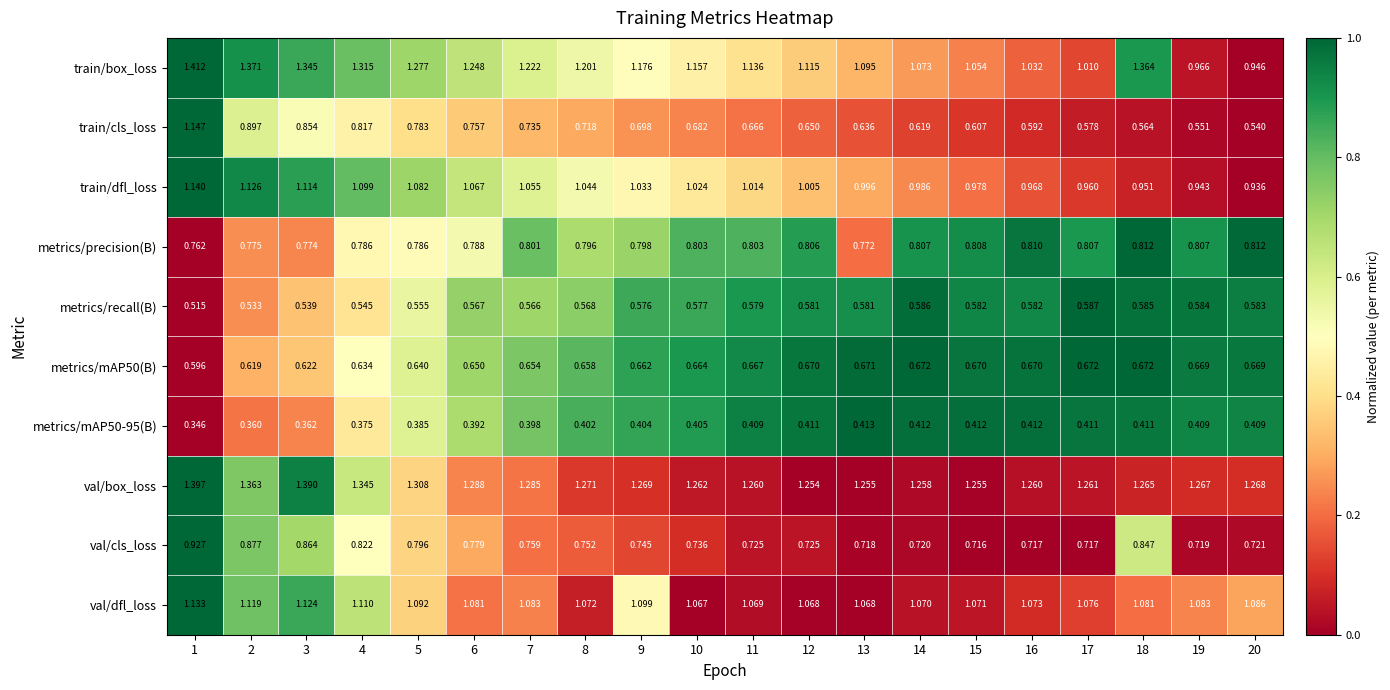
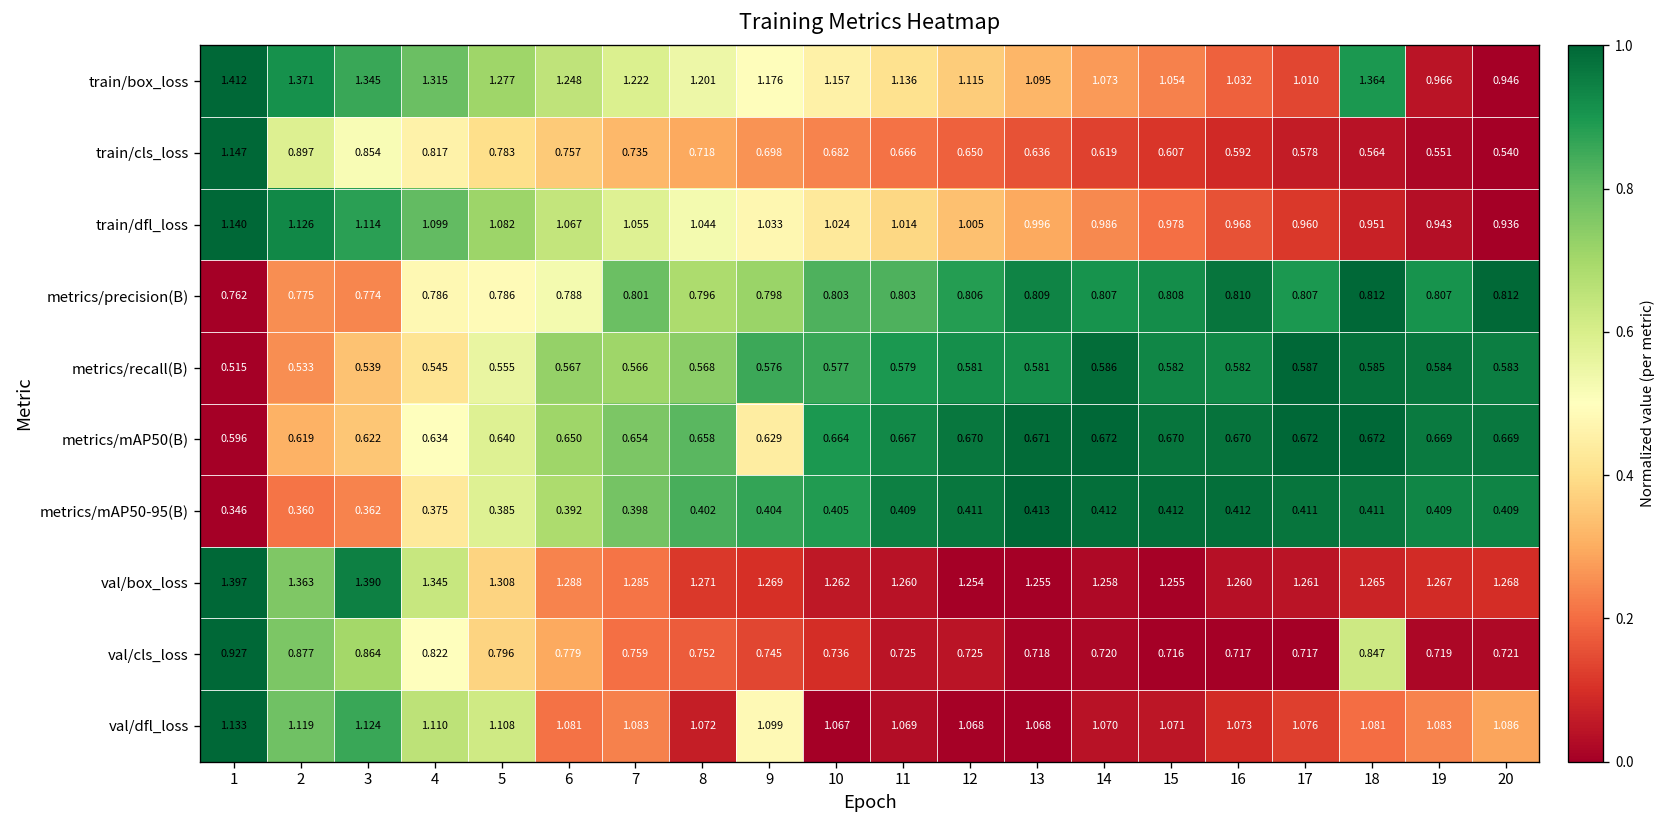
  {
    "train/box_loss": {
      "1": 1.412,
      "2": 1.371,
      "3": 1.345,
      "4": 1.315,
      "5": 1.277,
      "6": 1.248,
      "7": 1.222,
      "8": 1.201,
      "9": 1.176,
      "10": 1.157,
      "11": 1.136,
      "12": 1.115,
      "13": 1.095,
      "14": 1.073,
      "15": 1.054,
      "16": 1.032,
      "17": 1.010,
      "18": 1.364,
      "19": 0.966,
      "20": 0.946
    },
    "train/cls_loss": {
      "1": 1.147,
      "2": 0.897,
      "3": 0.854,
      "4": 0.817,
      "5": 0.783,
      "6": 0.757,
      "7": 0.735,
      "8": 0.718,
      "9": 0.698,
      "10": 0.682,
      "11": 0.666,
      "12": 0.650,
      "13": 0.636,
      "14": 0.619,
      "15": 0.607,
      "16": 0.592,
      "17": 0.578,
      "18": 0.564,
      "19": 0.551,
      "20": 0.540
    },
    "train/dfl_loss": {
      "1": 1.140,
      "2": 1.126,
      "3": 1.114,
      "4": 1.099,
      "5": 1.082,
      "6": 1.067,
      "7": 1.055,
      "8": 1.044,
      "9": 1.033,
      "10": 1.024,
      "11": 1.014,
      "12": 1.005,
      "13": 0.996,
      "14": 0.986,
      "15": 0.978,
      "16": 0.968,
      "17": 0.960,
      "18": 0.951,
      "19": 0.943,
      "20": 0.936
    },
    "metrics/precision(B)": {
      "1": 0.762,
      "2": 0.775,
      "3": 0.774,
      "4": 0.786,
      "5": 0.786,
      "6": 0.788,
      "7": 0.801,
      "8": 0.796,
      "9": 0.798,
      "10": 0.803,
      "11": 0.803,
      "12": 0.806,
-     "13": 0.772,
+     "13": 0.809,
      "14": 0.807,
      "15": 0.808,
      "16": 0.810,
      "17": 0.807,
      "18": 0.812,
      "19": 0.807,
      "20": 0.812
    },
    "metrics/recall(B)": {
      "1": 0.515,
      "2": 0.533,
      "3": 0.539,
      "4": 0.545,
      "5": 0.555,
      "6": 0.567,
      "7": 0.566,
      "8": 0.568,
      "9": 0.576,
      "10": 0.577,
      "11": 0.579,
      "12": 0.581,
      "13": 0.581,
      "14": 0.586,
      "15": 0.582,
      "16": 0.582,
      "17": 0.587,
      "18": 0.585,
      "19": 0.584,
      "20": 0.583
    },
    "metrics/mAP50(B)": {
      "1": 0.596,
      "2": 0.619,
      "3": 0.622,
      "4": 0.634,
      "5": 0.640,
      "6": 0.650,
      "7": 0.654,
      "8": 0.658,
-     "9": 0.662,
+     "9": 0.629,
      "10": 0.664,
      "11": 0.667,
      "12": 0.670,
      "13": 0.671,
      "14": 0.672,
      "15": 0.670,
      "16": 0.670,
      "17": 0.672,
      "18": 0.672,
      "19": 0.669,
      "20": 0.669
    },
    "metrics/mAP50-95(B)": {
      "1": 0.346,
      "2": 0.360,
      "3": 0.362,
      "4": 0.375,
      "5": 0.385,
      "6": 0.392,
      "7": 0.398,
      "8": 0.402,
      "9": 0.404,
      "10": 0.405,
      "11": 0.409,
      "12": 0.411,
      "13": 0.413,
      "14": 0.412,
      "15": 0.412,
      "16": 0.412,
      "17": 0.411,
      "18": 0.411,
      "19": 0.409,
      "20": 0.409
    },
    "val/box_loss": {
      "1": 1.397,
      "2": 1.363,
      "3": 1.390,
      "4": 1.345,
      "5": 1.308,
      "6": 1.288,
      "7": 1.285,
      "8": 1.271,
      "9": 1.269,
      "10": 1.262,
      "11": 1.260,
      "12": 1.254,
      "13": 1.255,
      "14": 1.258,
      "15": 1.255,
      "16": 1.260,
      "17": 1.261,
      "18": 1.265,
      "19": 1.267,
      "20": 1.268
    },
    "val/cls_loss": {
      "1": 0.927,
      "2": 0.877,
      "3": 0.864,
      "4": 0.822,
      "5": 0.796,
      "6": 0.779,
      "7": 0.759,
      "8": 0.752,
      "9": 0.745,
      "10": 0.736,
      "11": 0.725,
      "12": 0.725,
      "13": 0.718,
      "14": 0.720,
      "15": 0.716,
      "16": 0.717,
      "17": 0.717,
      "18": 0.847,
      "19": 0.719,
      "20": 0.721
    },
    "val/dfl_loss": {
      "1": 1.133,
      "2": 1.119,
      "3": 1.124,
      "4": 1.110,
-     "5": 1.092,
+     "5": 1.108,
      "6": 1.081,
      "7": 1.083,
      "8": 1.072,
      "9": 1.099,
      "10": 1.067,
      "11": 1.069,
      "12": 1.068,
      "13": 1.068,
      "14": 1.070,
      "15": 1.071,
      "16": 1.073,
      "17": 1.076,
      "18": 1.081,
      "19": 1.083,
      "20": 1.086
    }
  }
